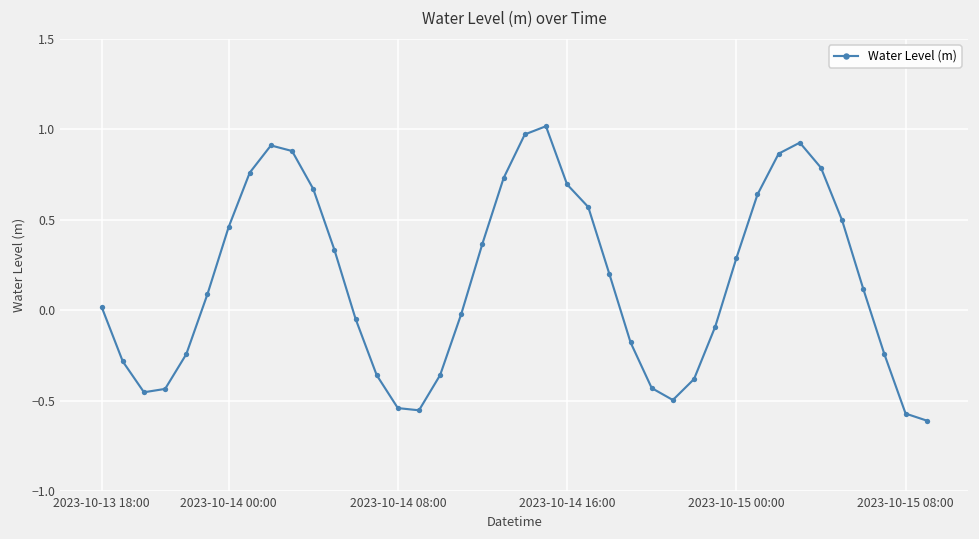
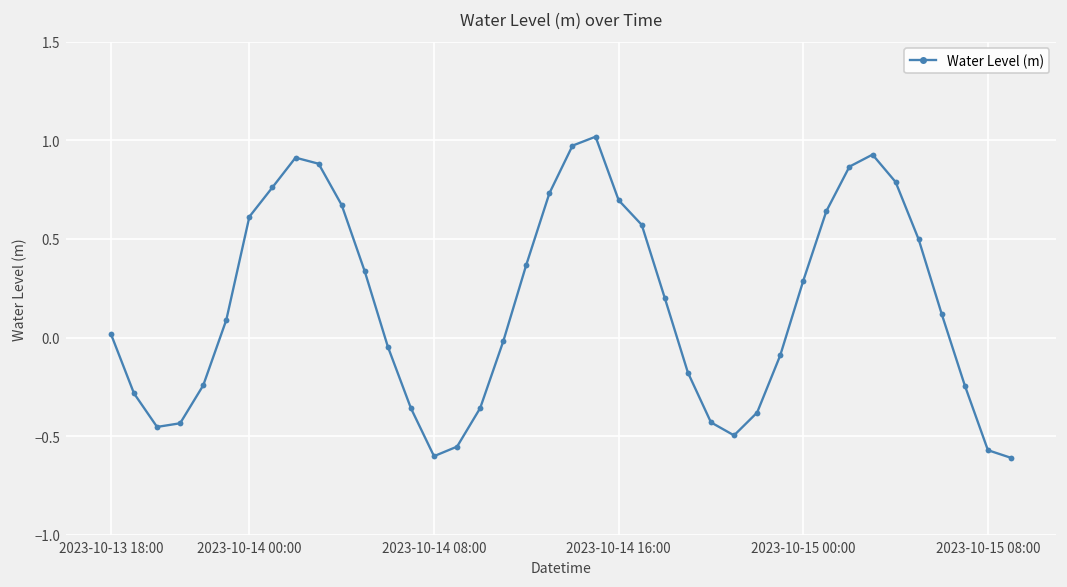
  {
    "2023-10-13 18:00": 0.02,
-   "2023-10-14 00:00": 0.46,
-   "2023-10-14 08:00": -0.54,
+   "2023-10-14 00:00": 0.61,
+   "2023-10-14 08:00": -0.60,
    "2023-10-14 16:00": 0.70,
    "2023-10-15 00:00": 0.29,
    "2023-10-15 08:00": -0.57
  }
